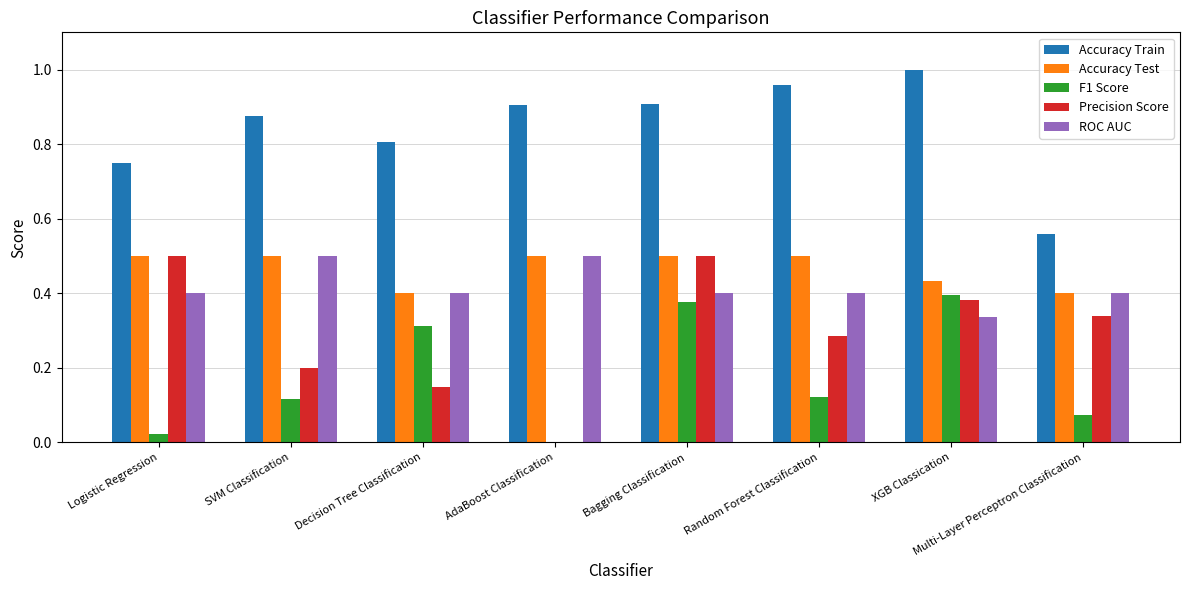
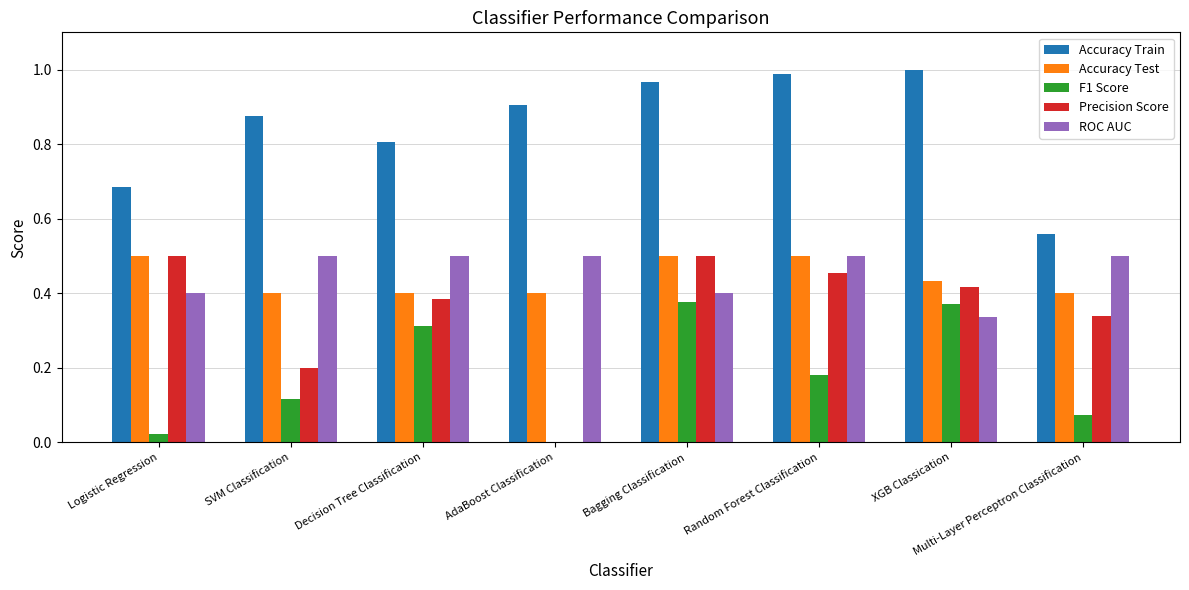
  {
    "Accuracy Train": {
-     "Logistic Regression": 0.75,
+     "Logistic Regression": 0.69,
      "SVM Classification": 0.88,
      "Decision Tree Classification": 0.81,
      "AdaBoost Classification": 0.90,
-     "Bagging Classification": 0.91,
-     "Random Forest Classification": 0.96,
+     "Bagging Classification": 0.97,
+     "Random Forest Classification": 0.99,
      "XGB Classication": 1.00,
      "Multi-Layer Perceptron Classification": 0.56
    },
    "Accuracy Test": {
      "Logistic Regression": 0.5,
-     "SVM Classification": 0.5,
+     "SVM Classification": 0.4,
      "Decision Tree Classification": 0.4,
-     "AdaBoost Classification": 0.5,
+     "AdaBoost Classification": 0.4,
      "Bagging Classification": 0.5,
      "Random Forest Classification": 0.5,
      "XGB Classication": 0.43,
      "Multi-Layer Perceptron Classification": 0.4
    },
    "F1 Score": {
      "Logistic Regression": 0.02,
      "SVM Classification": 0.12,
      "Decision Tree Classification": 0.31,
      "AdaBoost Classification": 0.00,
      "Bagging Classification": 0.38,
-     "Random Forest Classification": 0.12,
-     "XGB Classication": 0.39,
+     "Random Forest Classification": 0.18,
+     "XGB Classication": 0.37,
      "Multi-Layer Perceptron Classification": 0.07
    },
    "Precision Score": {
      "Logistic Regression": 0.50,
      "SVM Classification": 0.20,
-     "Decision Tree Classification": 0.15,
+     "Decision Tree Classification": 0.38,
      "AdaBoost Classification": 0.00,
      "Bagging Classification": 0.50,
-     "Random Forest Classification": 0.29,
-     "XGB Classication": 0.38,
+     "Random Forest Classification": 0.46,
+     "XGB Classication": 0.42,
      "Multi-Layer Perceptron Classification": 0.34
    },
    "ROC AUC": {
      "Logistic Regression": 0.4,
      "SVM Classification": 0.5,
-     "Decision Tree Classification": 0.4,
+     "Decision Tree Classification": 0.5,
      "AdaBoost Classification": 0.5,
      "Bagging Classification": 0.4,
-     "Random Forest Classification": 0.4,
+     "Random Forest Classification": 0.5,
      "XGB Classication": 0.34,
-     "Multi-Layer Perceptron Classification": 0.4
+     "Multi-Layer Perceptron Classification": 0.5
    }
  }
